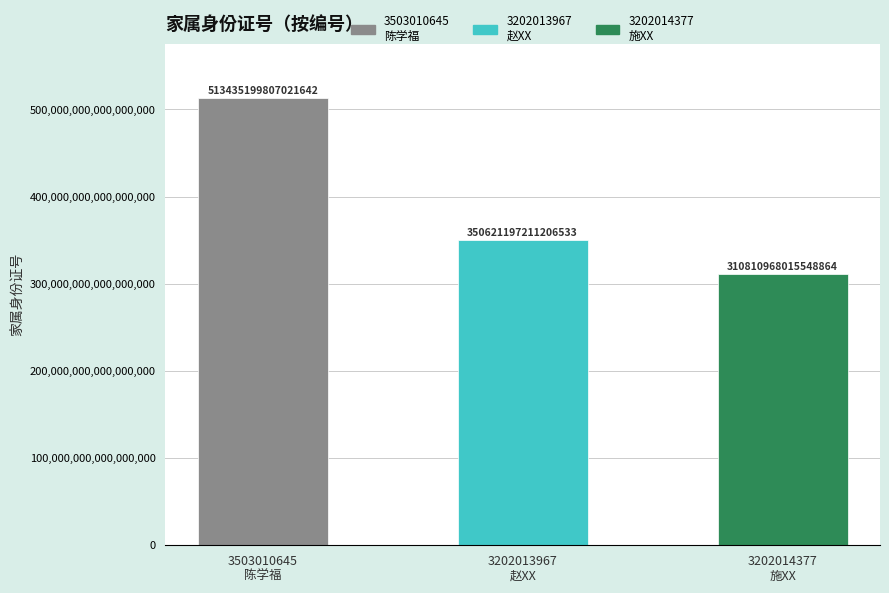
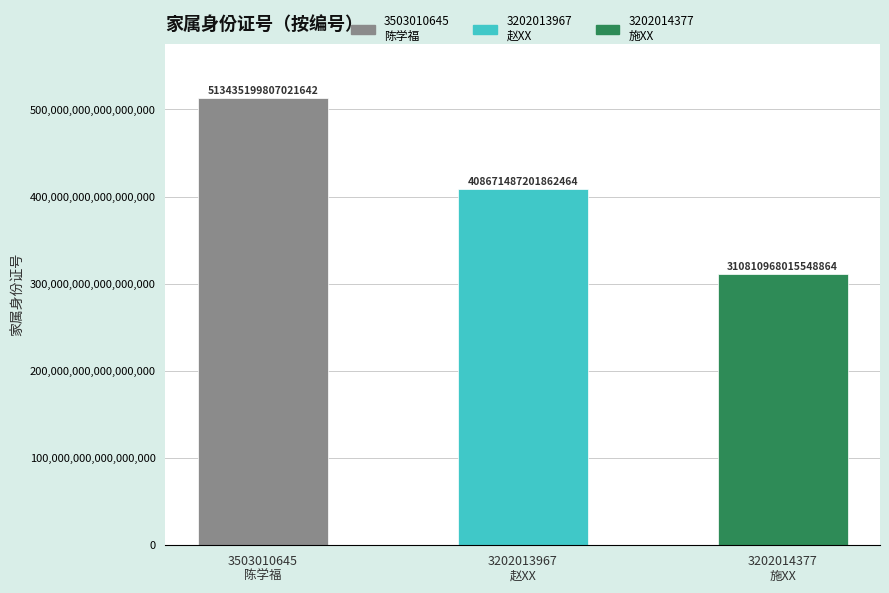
  {
    "3503010645 陈学福": 513435199807021642,
-   "3202013967 赵XX": 350621197211206533,
+   "3202013967 赵XX": 408671487201862464,
    "3202014377 施XX": 310810968015548864
  }
